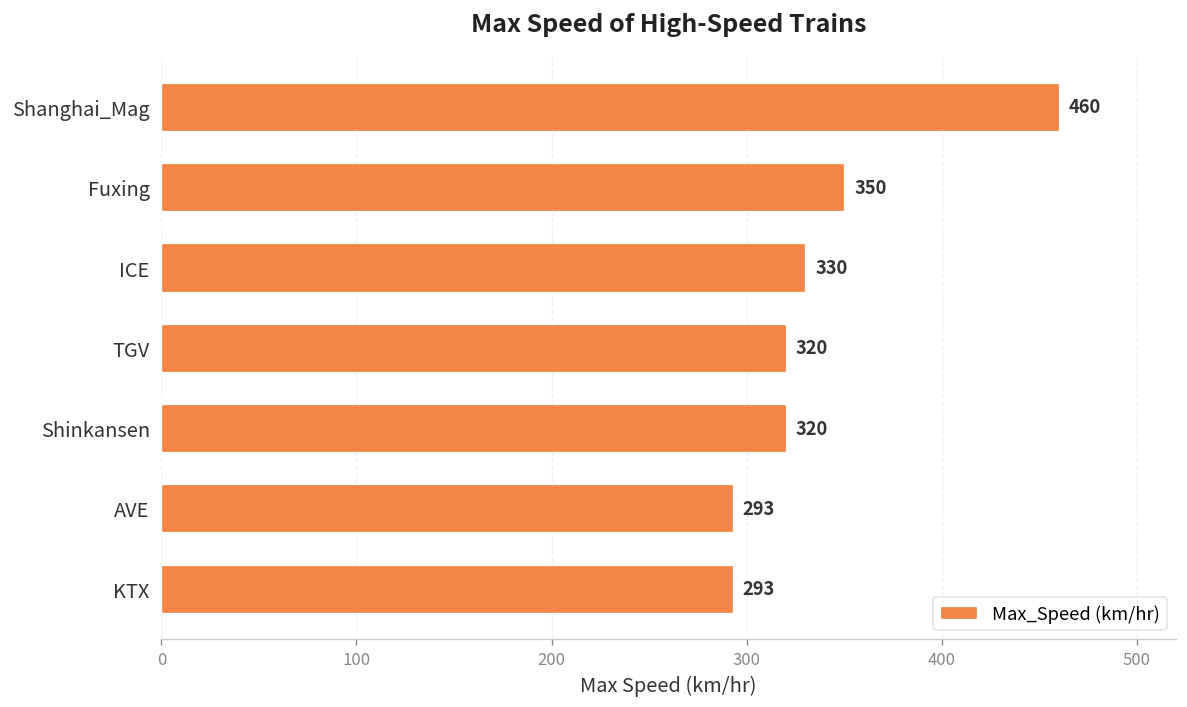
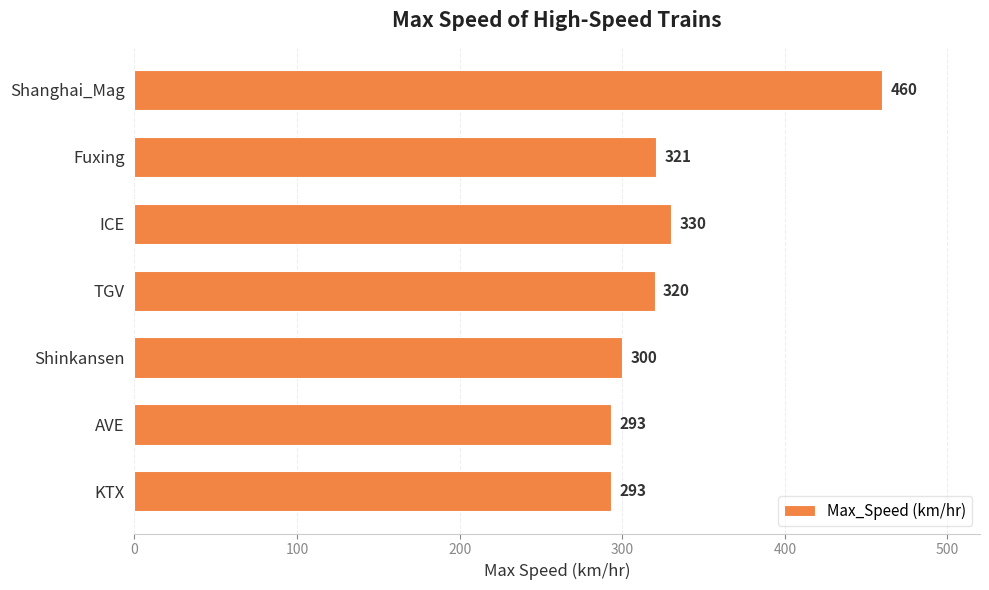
  {
    "Shanghai_Mag": 460,
-   "Fuxing": 350,
+   "Fuxing": 321,
    "ICE": 330,
    "TGV": 320,
-   "Shinkansen": 320,
+   "Shinkansen": 300,
    "AVE": 293,
    "KTX": 293
  }
